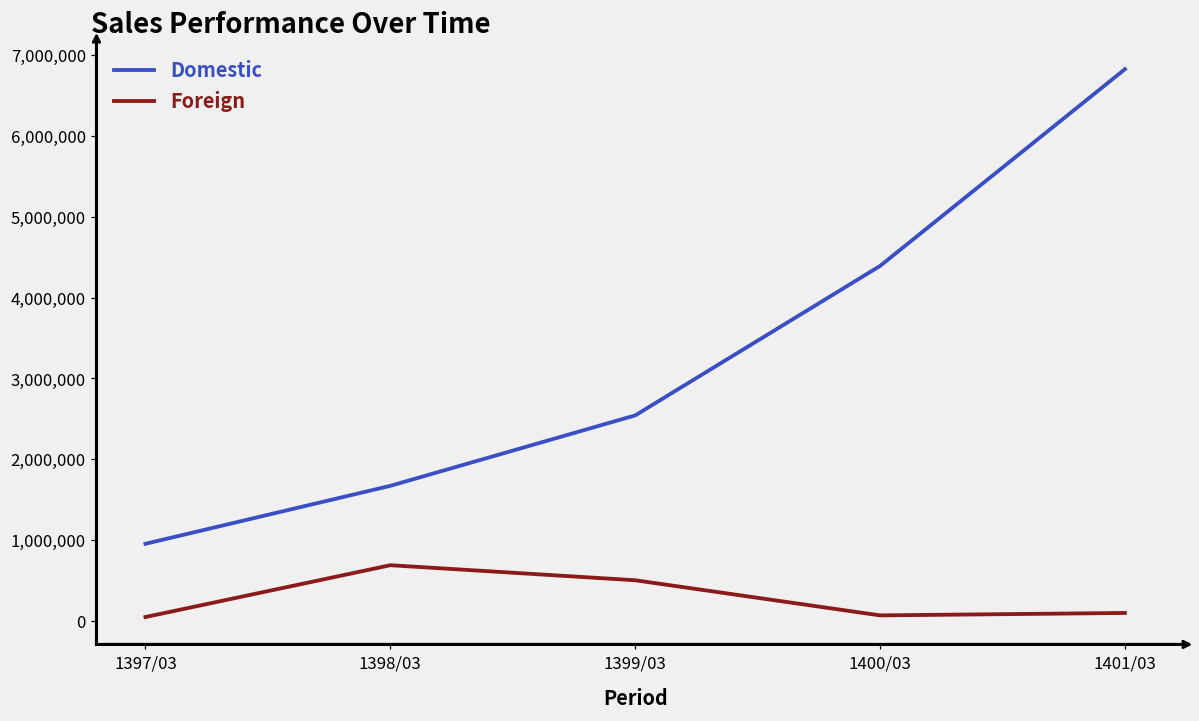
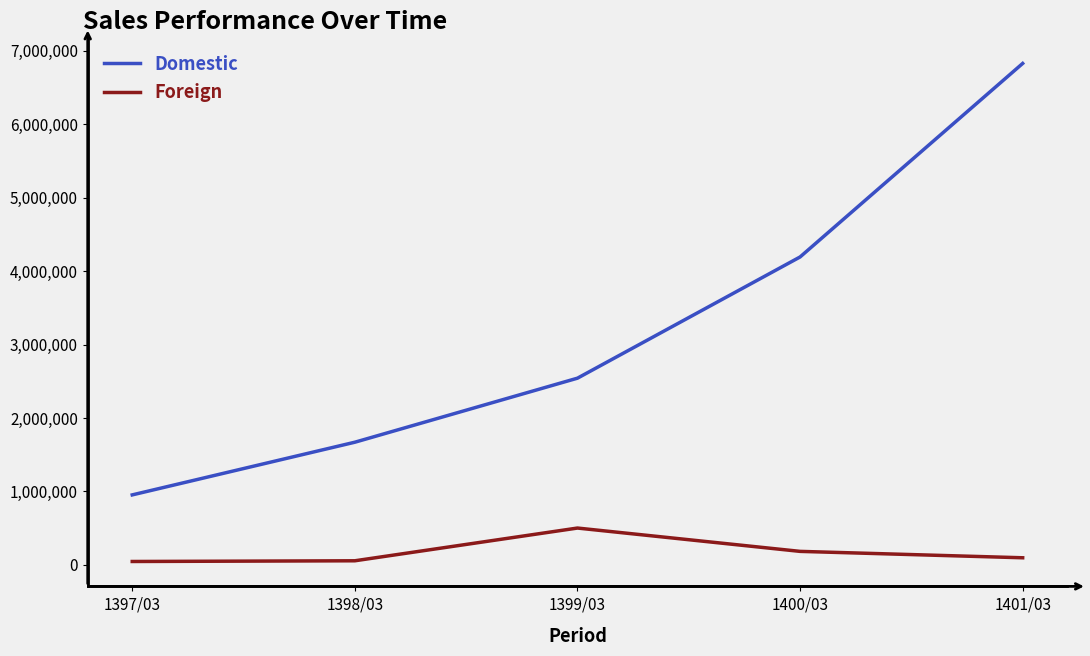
  {
    "Domestic": {
      "1397/03": "1,000,000",
      "1398/03": "1,700,000",
      "1399/03": "2,500,000",
-     "1400/03": "4,400,000",
+     "1400/03": "4,200,000",
      "1401/03": "6,800,000"
    },
    "Foreign": {
      "1397/03": "0",
-     "1398/03": "700,000",
+     "1398/03": "100,000",
      "1399/03": "500,000",
-     "1400/03": "100,000",
+     "1400/03": "200,000",
      "1401/03": "100,000"
    }
  }
